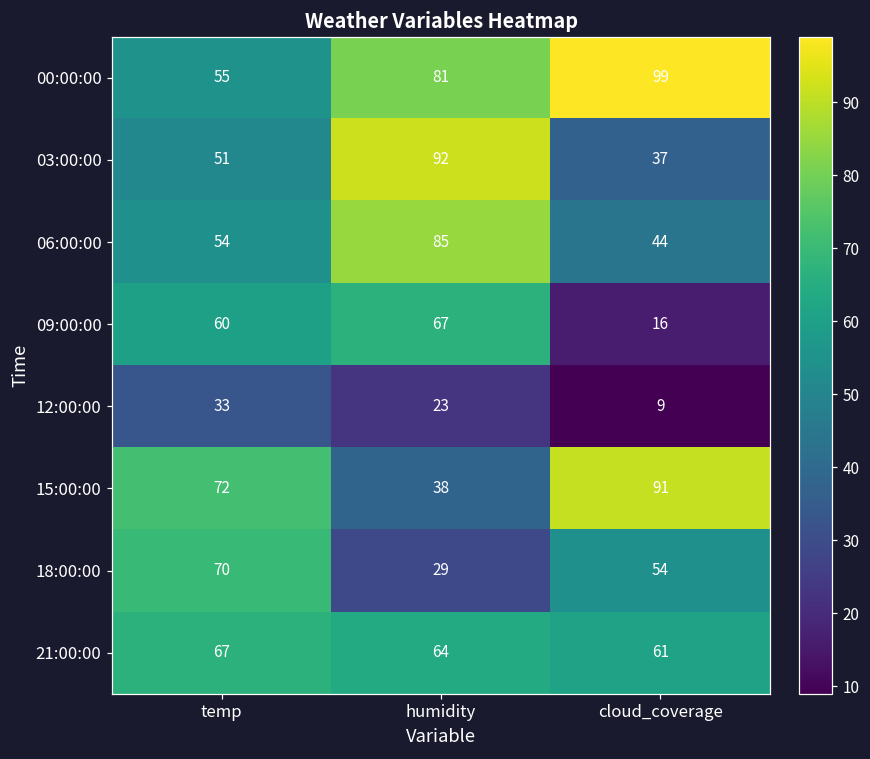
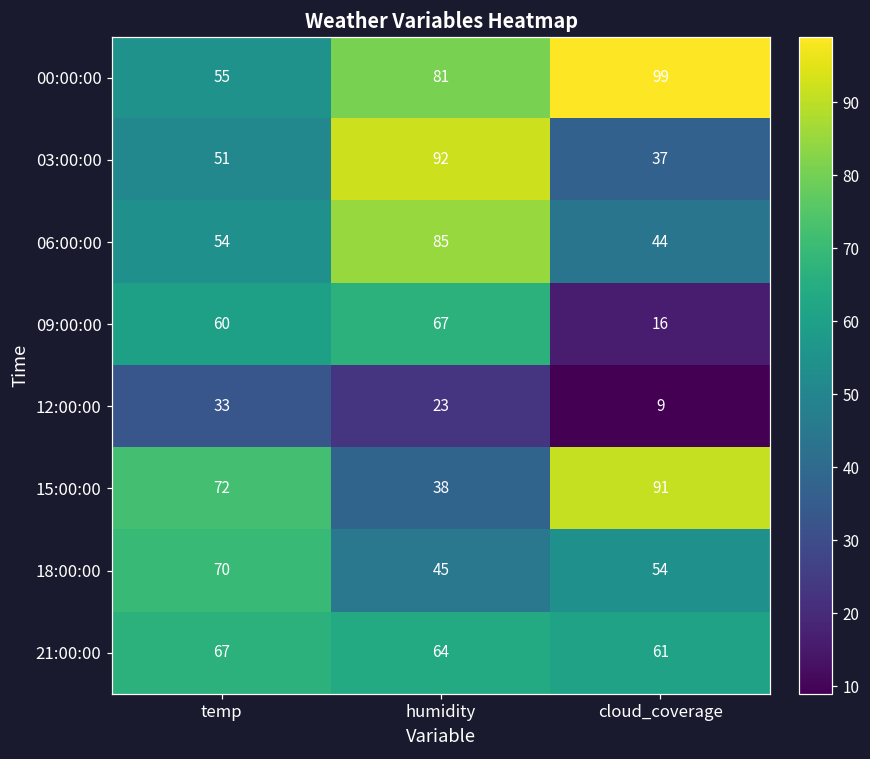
  {
    "00:00:00": {
      "temp": 55,
      "humidity": 81,
      "cloud_coverage": 99
    },
    "03:00:00": {
      "temp": 51,
      "humidity": 92,
      "cloud_coverage": 37
    },
    "06:00:00": {
      "temp": 54,
      "humidity": 85,
      "cloud_coverage": 44
    },
    "09:00:00": {
      "temp": 60,
      "humidity": 67,
      "cloud_coverage": 16
    },
    "12:00:00": {
      "temp": 33,
      "humidity": 23,
      "cloud_coverage": 9
    },
    "15:00:00": {
      "temp": 72,
      "humidity": 38,
      "cloud_coverage": 91
    },
    "18:00:00": {
      "temp": 70,
-     "humidity": 29,
+     "humidity": 45,
      "cloud_coverage": 54
    },
    "21:00:00": {
      "temp": 67,
      "humidity": 64,
      "cloud_coverage": 61
    }
  }
